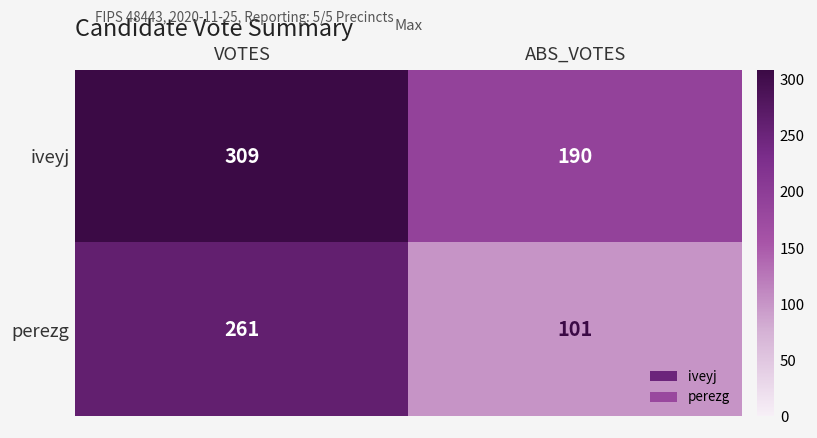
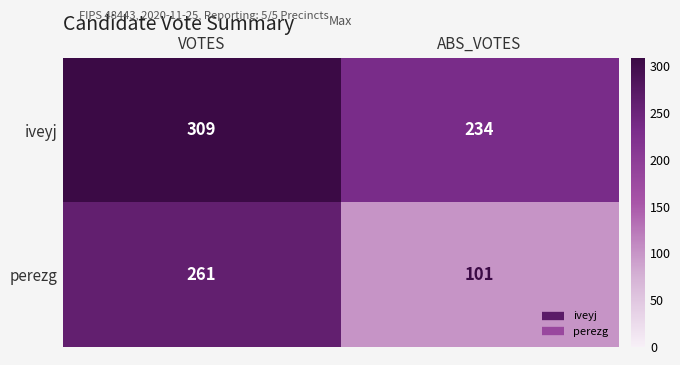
  {
    "iveyj": {
      "VOTES": 309,
-     "ABS_VOTES": 190
+     "ABS_VOTES": 234
    },
    "perezg": {
      "VOTES": 261,
      "ABS_VOTES": 101
    }
  }
